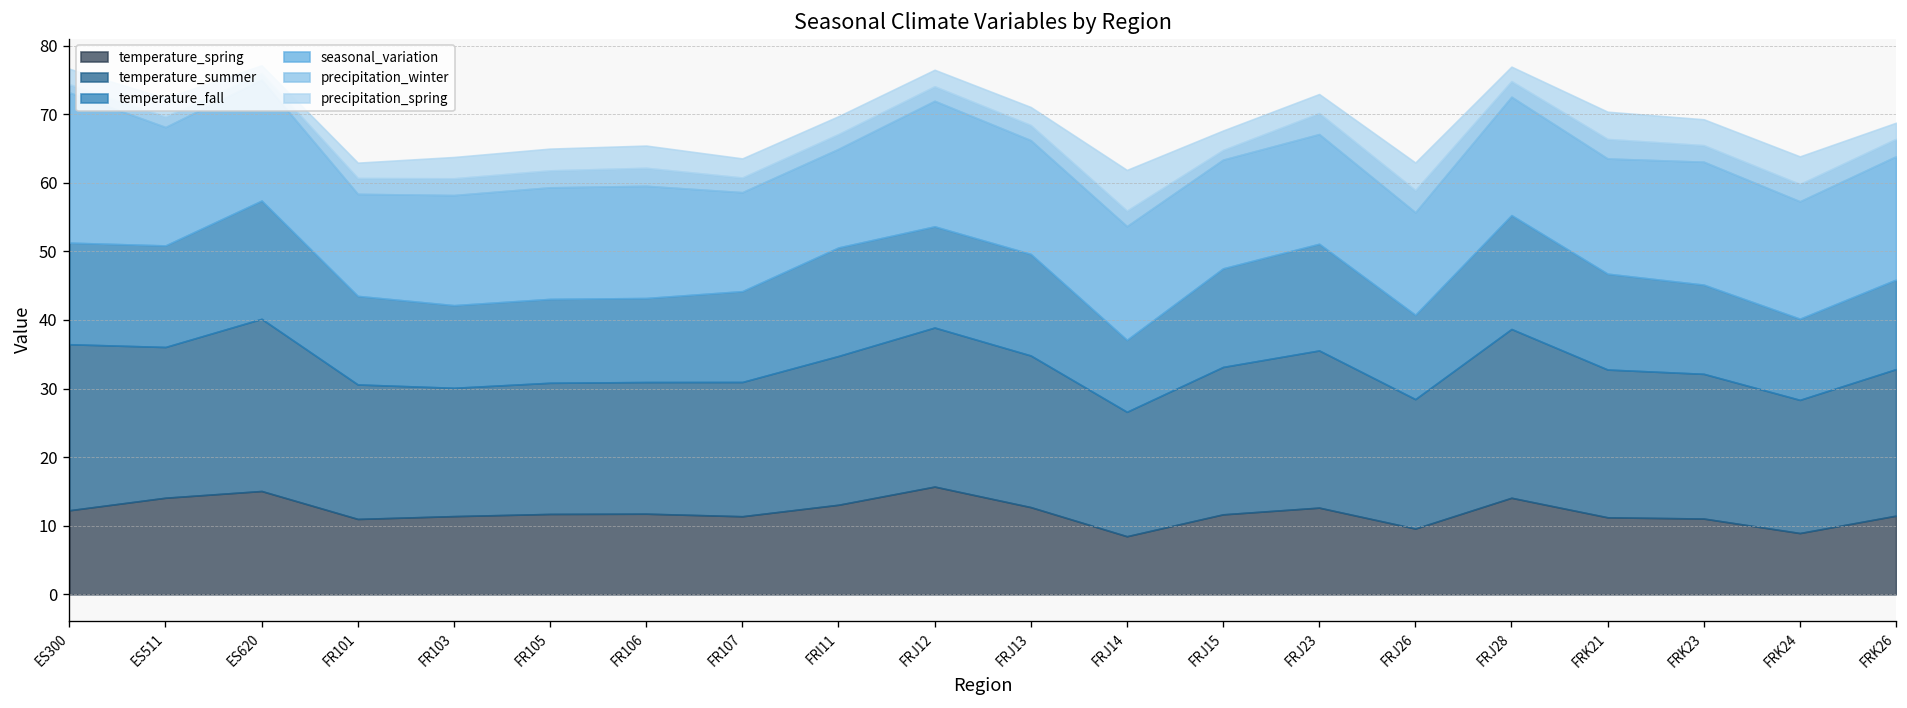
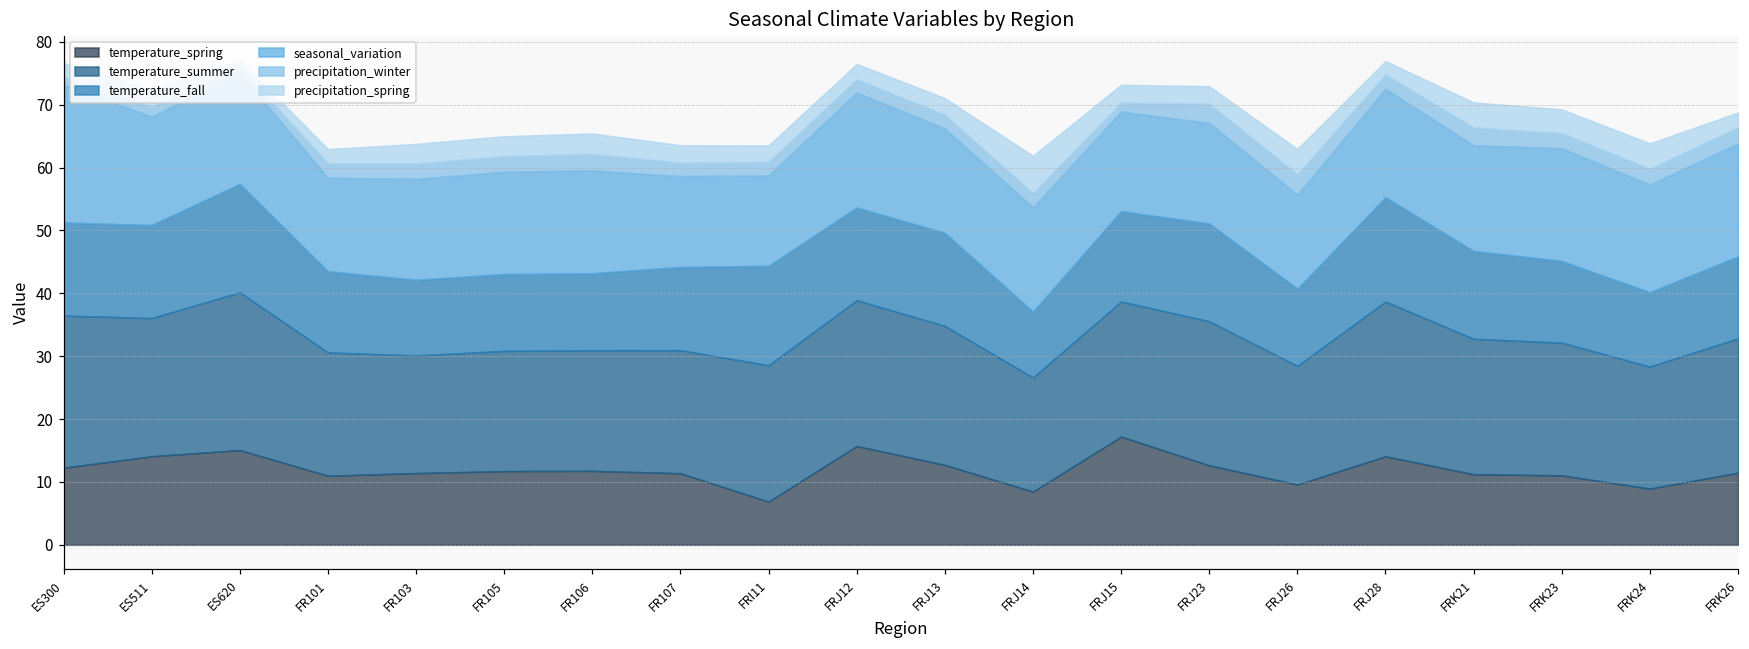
  {
    "temperature_spring": {
      "ES300": 12,
      "ES511": 14,
      "ES620": 15,
      "FR101": 11,
      "FR103": 11,
      "FR105": 12,
      "FR106": 12,
      "FR107": 11,
-     "FRI11": 13,
+     "FRI11": 7,
      "FRJ12": 16,
      "FRJ13": 13,
      "FRJ14": 8,
-     "FRJ15": 12,
+     "FRJ15": 17,
      "FRJ23": 13,
      "FRJ26": 10,
      "FRJ28": 14,
      "FRK21": 11,
      "FRK23": 11,
      "FRK24": 9,
      "FRK26": 11
    }
  }
